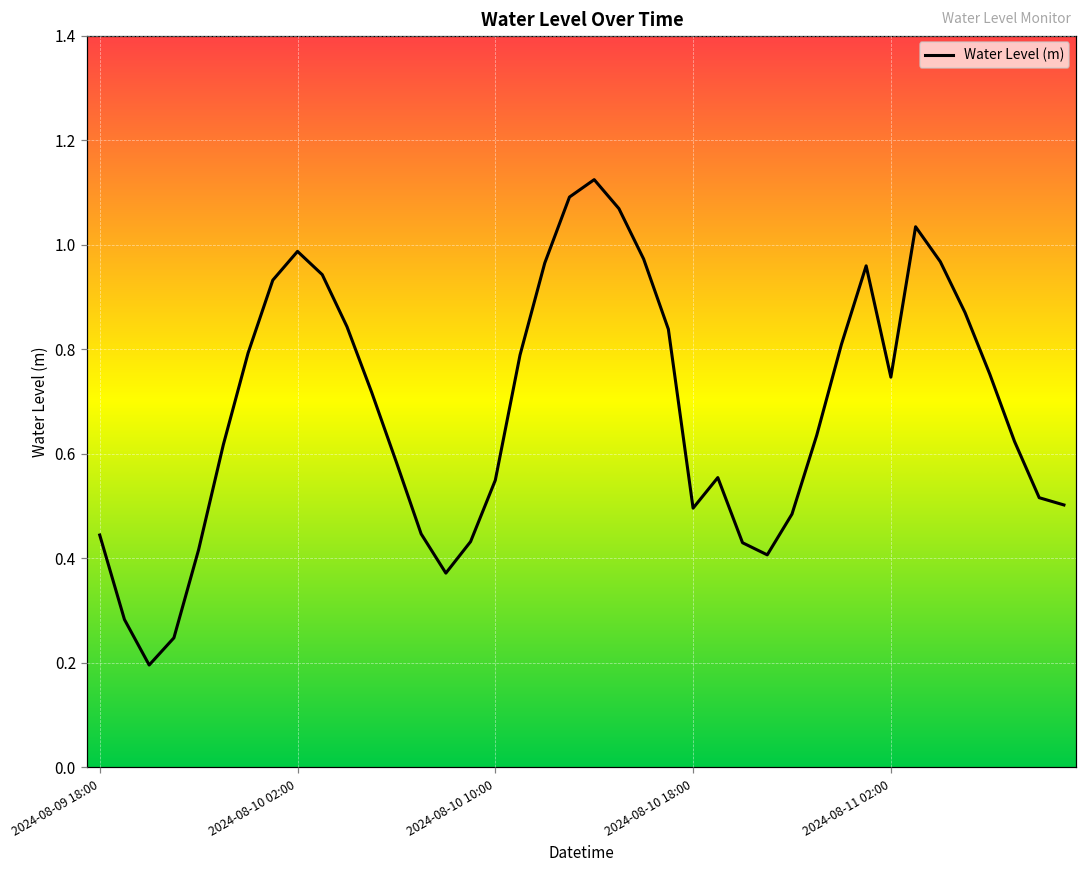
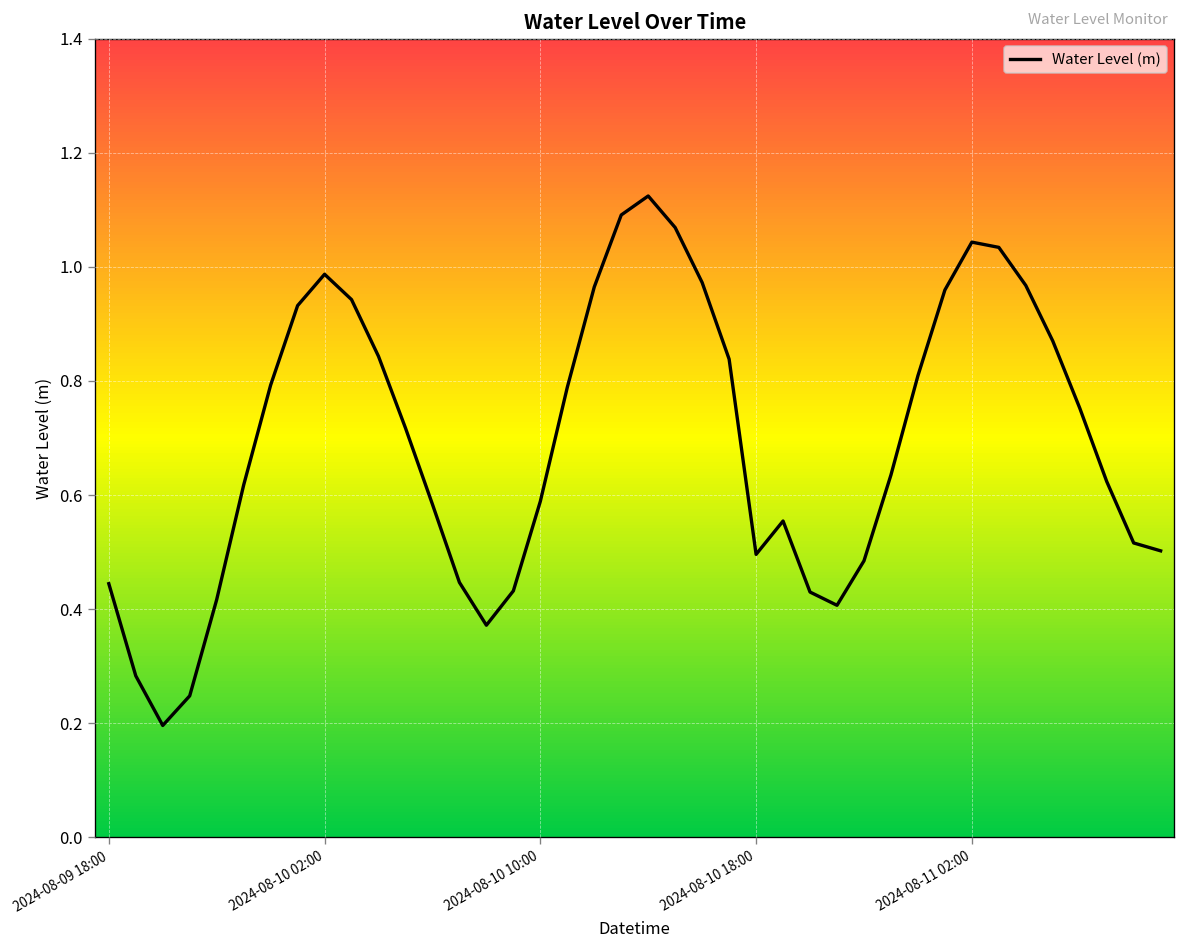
  {
    "2024-08-09 18:00": 0.44,
    "2024-08-10 02:00": 0.99,
-   "2024-08-10 10:00": 0.55,
+   "2024-08-10 10:00": 0.59,
    "2024-08-10 18:00": 0.50,
-   "2024-08-11 02:00": 0.75
+   "2024-08-11 02:00": 1.04
  }
